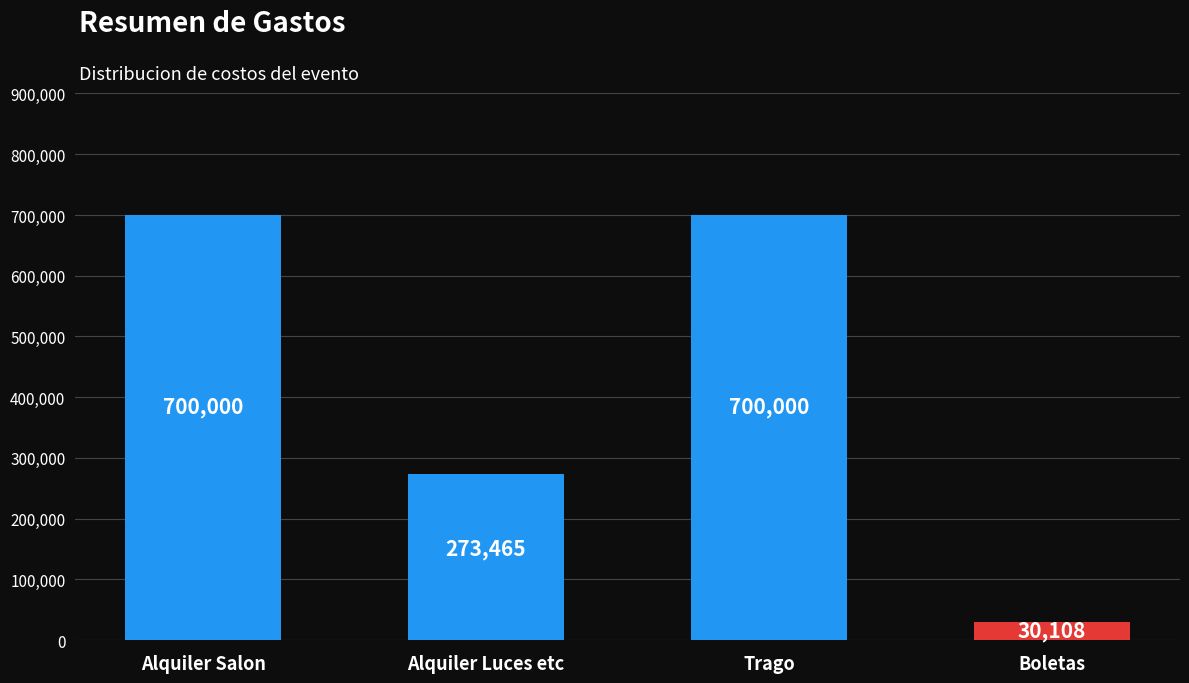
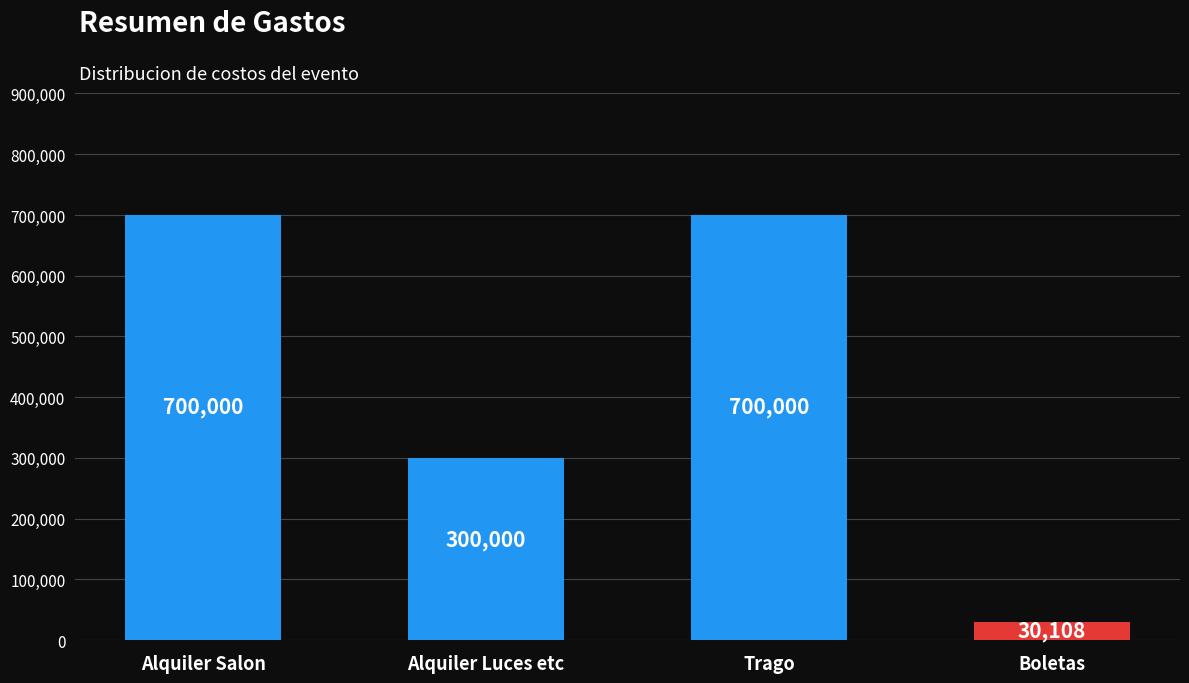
  {
    "Alquiler Salon": "700,000",
-   "Alquiler Luces etc": "273,465",
+   "Alquiler Luces etc": "300,000",
    "Trago": "700,000",
    "Boletas": "30,108"
  }
